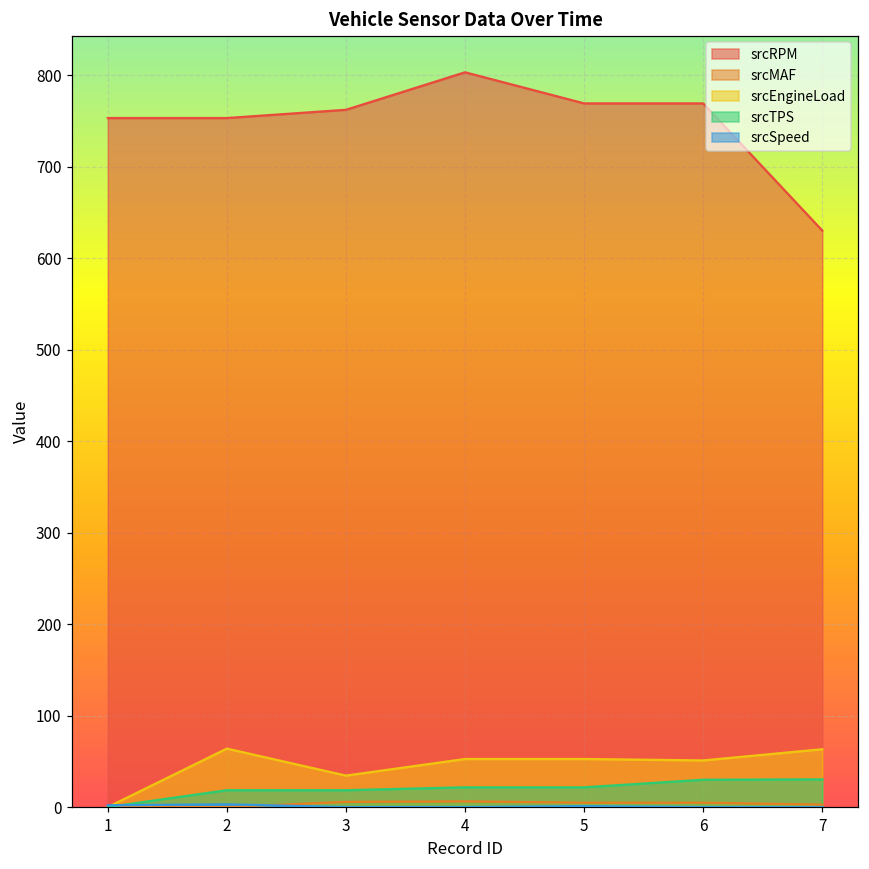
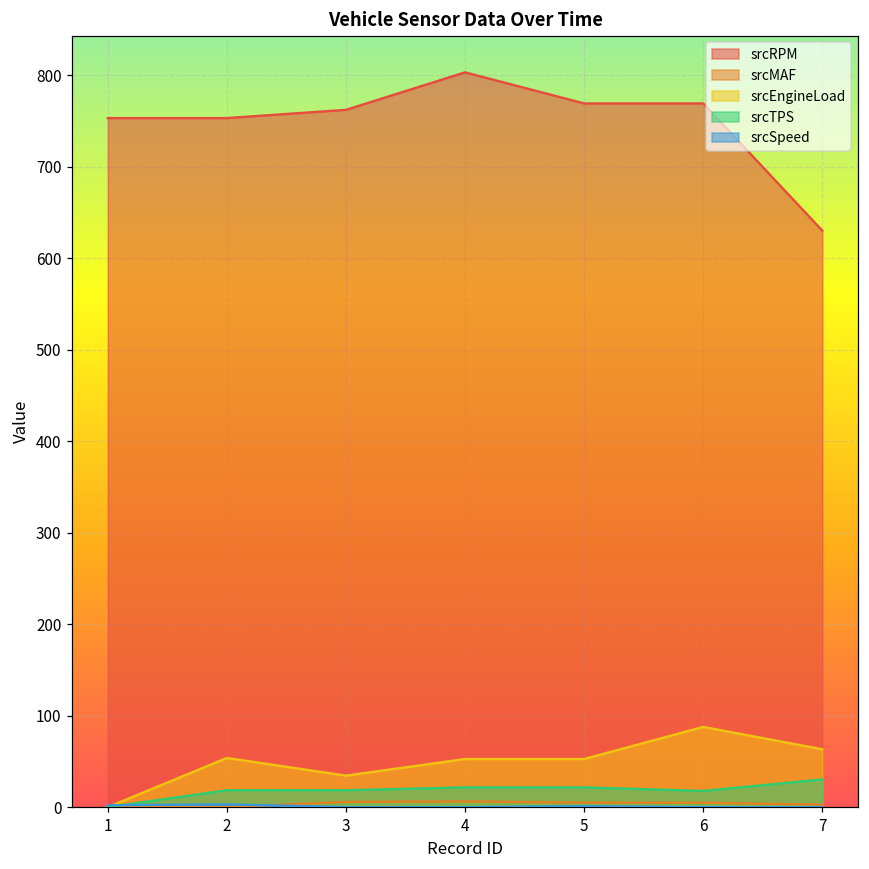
  {
    "srcEngineLoad": {
-     "2": 60,
+     "2": 50,
      "3": 30,
      "4": 50,
      "5": 50,
-     "6": 50,
+     "6": 90,
      "7": 60
    },
    "srcTPS": {
      "2": 20,
      "3": 20,
      "4": 20,
      "5": 20,
-     "6": 30,
+     "6": 20,
      "7": 30
    },
    "srcSpeed": {
      "3": 0,
      "4": 0,
      "5": 0,
      "6": 0
    }
  }
